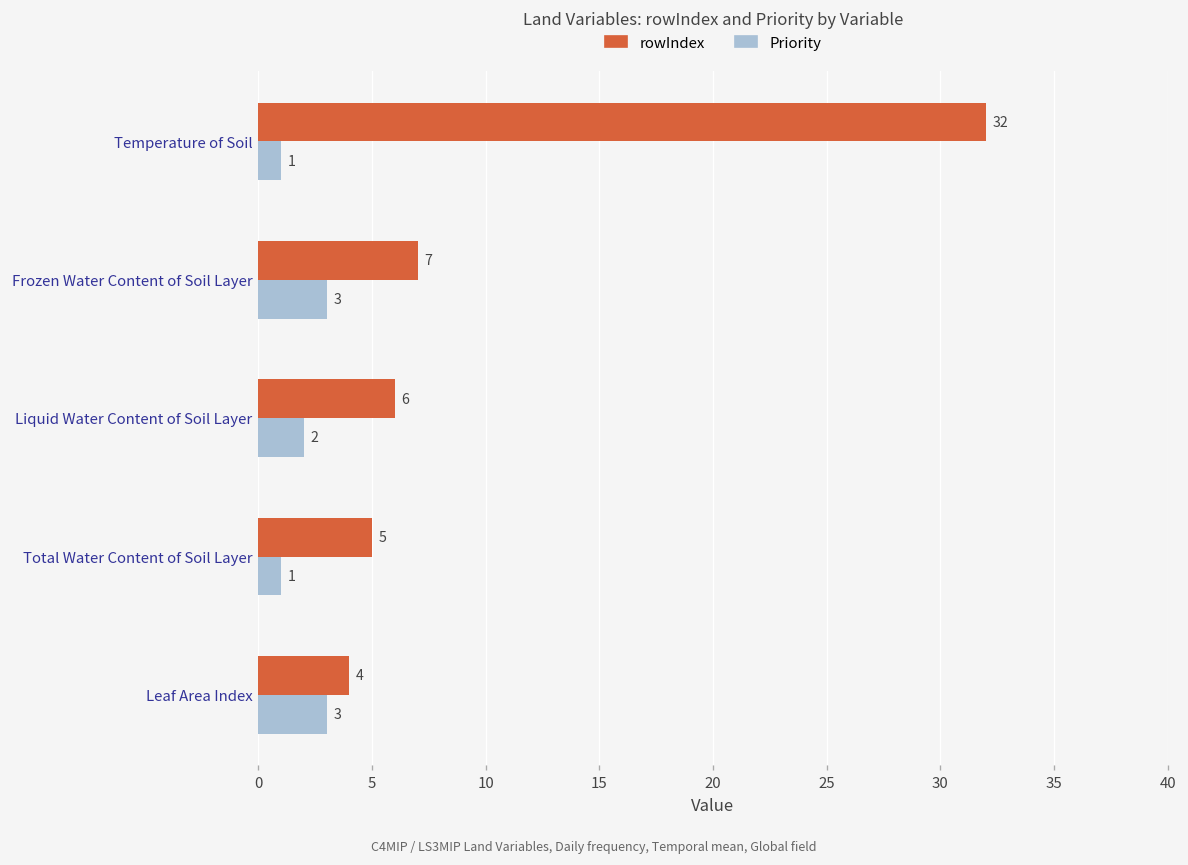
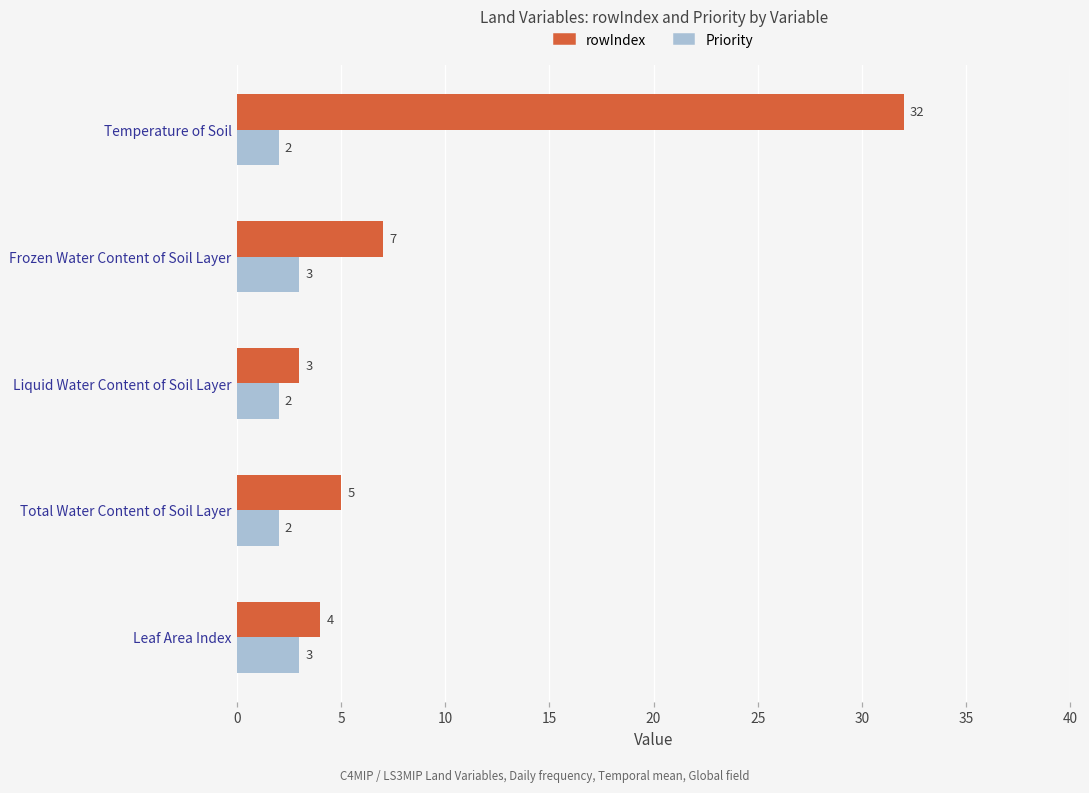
  {
    "rowIndex": {
      "Temperature of Soil": 32,
      "Frozen Water Content of Soil Layer": 7,
-     "Liquid Water Content of Soil Layer": 6,
+     "Liquid Water Content of Soil Layer": 3,
      "Total Water Content of Soil Layer": 5,
      "Leaf Area Index": 4
    },
    "Priority": {
-     "Temperature of Soil": 1,
+     "Temperature of Soil": 2,
      "Frozen Water Content of Soil Layer": 3,
      "Liquid Water Content of Soil Layer": 2,
-     "Total Water Content of Soil Layer": 1,
+     "Total Water Content of Soil Layer": 2,
      "Leaf Area Index": 3
    }
  }
